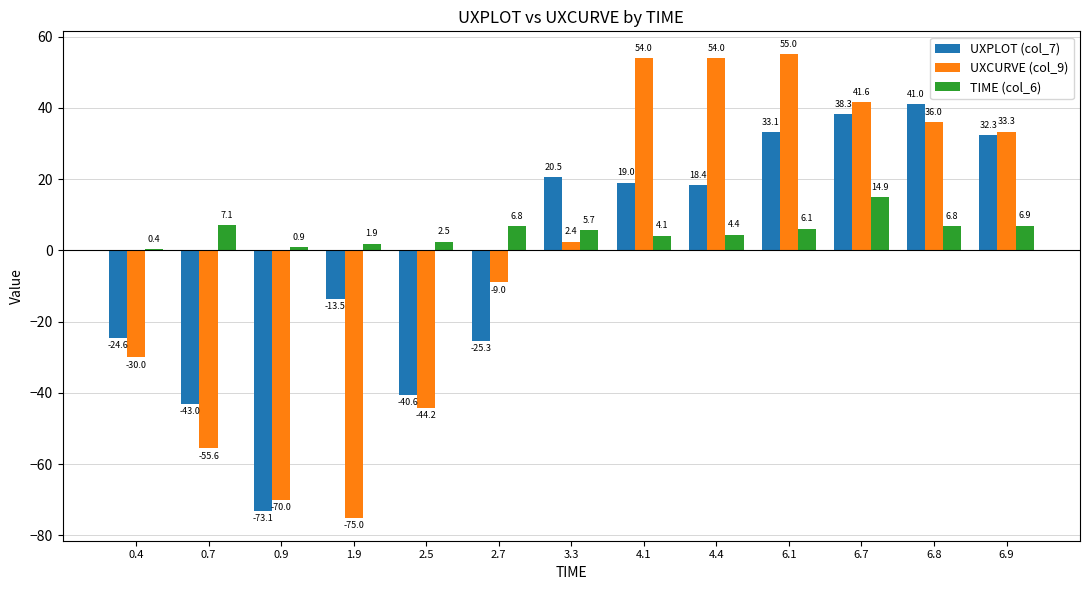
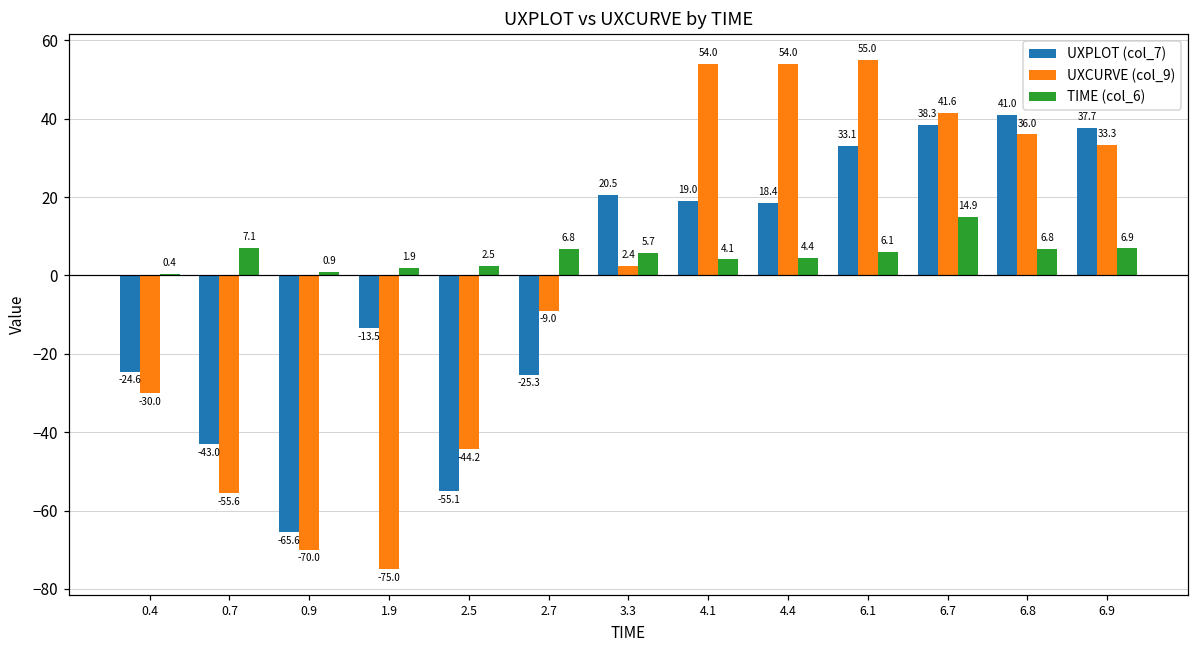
  {
    "UXPLOT (col_7)": {
      "0.4": -24.6,
      "0.7": -43.0,
-     "0.9": -73.1,
+     "0.9": -65.6,
      "1.9": -13.5,
-     "2.5": -40.6,
+     "2.5": -55.1,
      "2.7": -25.3,
      "3.3": 20.5,
      "4.1": 19.0,
      "4.4": 18.4,
      "6.1": 33.1,
      "6.7": 38.3,
      "6.8": 41.0,
-     "6.9": 32.3
+     "6.9": 37.7
    },
    "UXCURVE (col_9)": {
      "0.4": -30.0,
      "0.7": -55.6,
      "0.9": -70.0,
      "1.9": -75.0,
      "2.5": -44.2,
      "2.7": -9.0,
      "3.3": 2.4,
      "4.1": 54.0,
      "4.4": 54.0,
      "6.1": 55.0,
      "6.7": 41.6,
      "6.8": 36.0,
      "6.9": 33.3
    },
    "TIME (col_6)": {
      "0.4": 0.4,
      "0.7": 7.1,
      "0.9": 0.9,
      "1.9": 1.9,
      "2.5": 2.5,
      "2.7": 6.8,
      "3.3": 5.7,
      "4.1": 4.1,
      "4.4": 4.4,
      "6.1": 6.1,
      "6.7": 14.9,
      "6.8": 6.8,
      "6.9": 6.9
    }
  }
